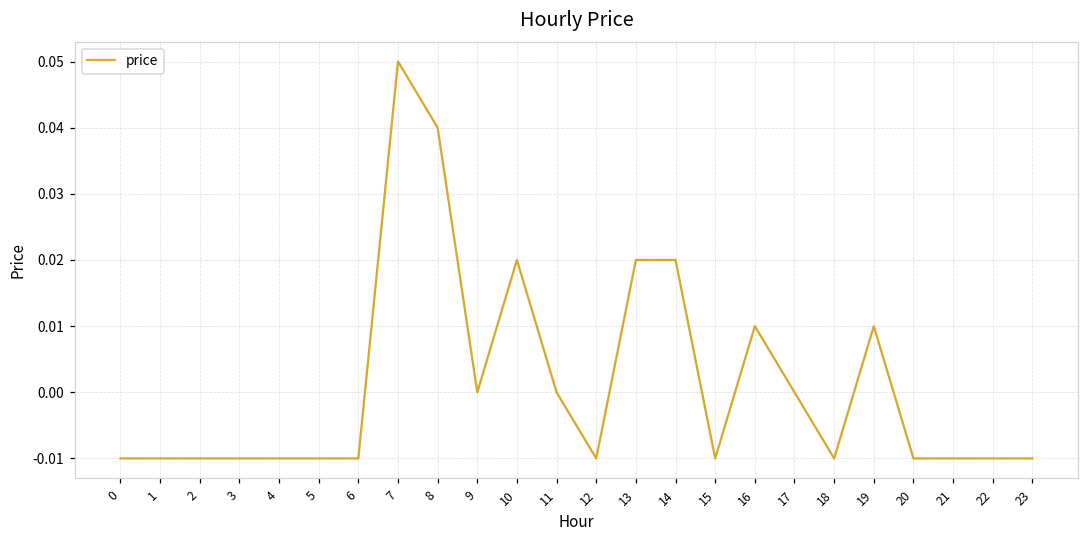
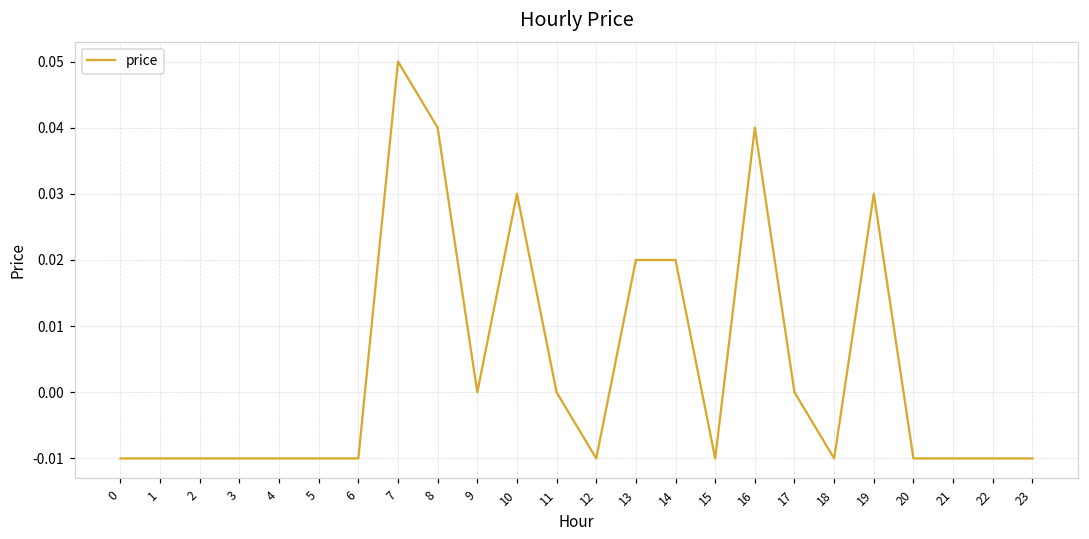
  {
    "0": -0.01,
    "1": -0.01,
    "2": -0.01,
    "3": -0.01,
    "4": -0.01,
    "5": -0.01,
    "6": -0.01,
    "7": 0.05,
    "8": 0.04,
    "9": 0.00,
-   "10": 0.02,
+   "10": 0.03,
    "11": 0.00,
    "12": -0.01,
    "13": 0.02,
    "14": 0.02,
    "15": -0.01,
-   "16": 0.01,
+   "16": 0.04,
    "17": 0.00,
    "18": -0.01,
-   "19": 0.01,
+   "19": 0.03,
    "20": -0.01,
    "21": -0.01,
    "22": -0.01,
    "23": -0.01
  }
